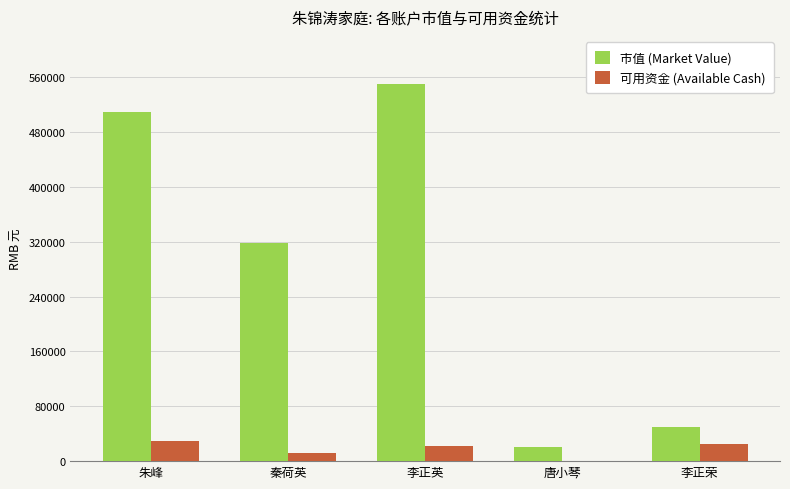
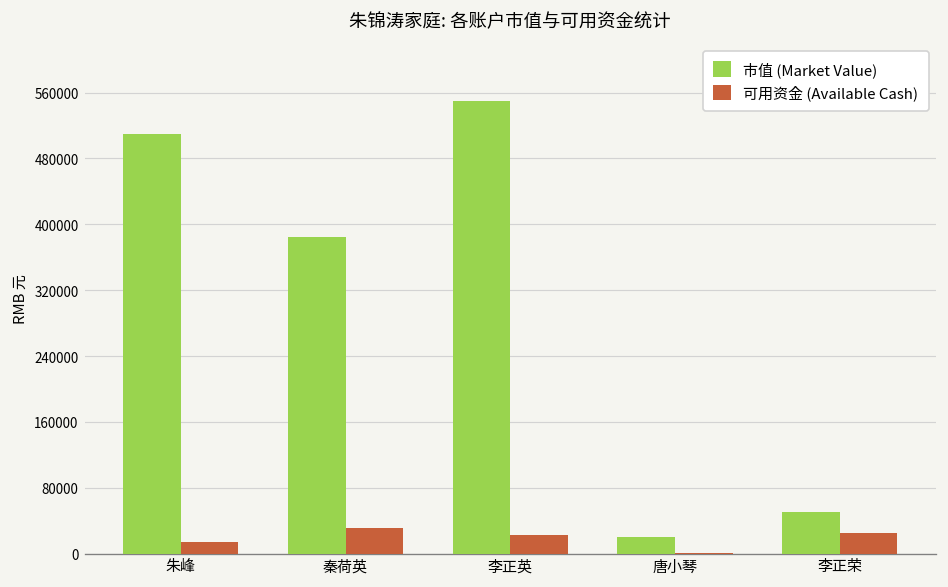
  {
    "市值 (Market Value)": {
      "朱峰": 510000,
-     "秦荷英": 320000,
+     "秦荷英": 390000,
      "李正英": 550000,
      "唐小琴": 20000,
      "李正荣": 50000
    },
    "可用资金 (Available Cash)": {
-     "朱峰": 30000,
-     "秦荷英": 10000,
+     "朱峰": 10000,
+     "秦荷英": 30000,
      "李正英": 20000,
      "李正荣": 30000
    }
  }
